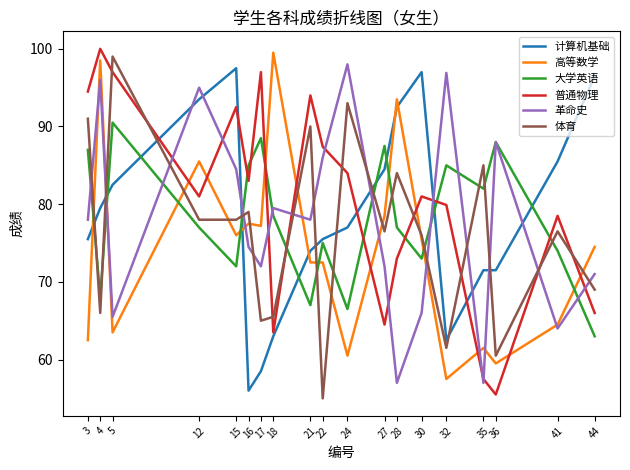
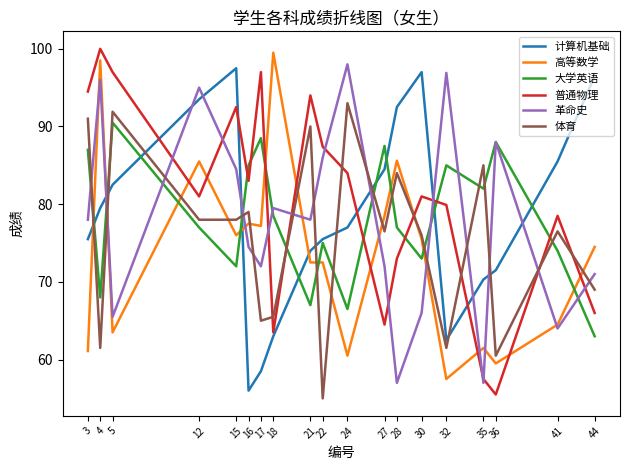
  {
    "计算机基础": {
      "3": 76,
      "4": 80,
      "5": 83,
      "12": 94,
      "15": 98,
      "16": 56,
      "17": 59,
      "18": 63,
      "21": 74,
      "22": 76,
      "24": 77,
      "27": 85,
      "28": 93,
      "30": 97,
      "32": 63,
-     "35": 72,
+     "35": 70,
      "36": 72,
      "41": 86
    },
    "高等数学": {
-     "3": 63,
+     "3": 61,
      "4": 99,
      "5": 64,
      "12": 86,
      "15": 76,
      "16": 78,
      "17": 77,
      "18": 100,
      "21": 73,
      "22": 73,
      "24": 61,
      "27": 79,
-     "28": 94,
+     "28": 86,
      "30": 76,
      "32": 58,
      "35": 62,
      "36": 60,
      "41": 65,
      "44": 75
    },
    "大学英语": {
      "3": 87,
      "4": 68,
      "5": 91,
      "12": 77,
      "15": 72,
      "16": 85,
      "17": 89,
      "18": 79,
      "21": 67,
      "22": 75,
      "24": 67,
      "27": 88,
      "28": 77,
      "30": 73,
      "32": 85,
      "35": 82,
      "41": 74,
      "44": 63
    },
    "普通物理": {
      "3": 95,
      "4": 100,
      "5": 97,
      "12": 81,
      "15": 93,
      "16": 83,
      "17": 97,
      "18": 64,
      "21": 94,
      "22": 87,
      "24": 84,
      "27": 65,
      "28": 73,
      "30": 81,
      "32": 80,
      "35": 58,
      "36": 56,
      "41": 79,
      "44": 66
    },
    "革命史": {
      "3": 78,
      "4": 96,
      "5": 66,
      "12": 95,
      "15": 85,
      "16": 75,
      "17": 72,
      "18": 80,
      "21": 78,
      "22": 86,
      "24": 98,
      "27": 72,
      "28": 57,
      "30": 66,
      "32": 97,
      "35": 57,
      "41": 64,
      "44": 71
    },
    "体育": {
      "3": 91,
-     "4": 66,
-     "5": 99,
+     "4": 62,
+     "5": 92,
      "12": 78,
      "15": 78,
      "16": 79,
      "17": 65,
      "18": 66,
      "21": 90,
      "22": 55,
      "24": 93,
      "27": 77,
      "28": 84,
      "30": 76,
      "32": 62,
      "35": 85,
      "36": 61,
      "41": 77,
      "44": 69
    }
  }
